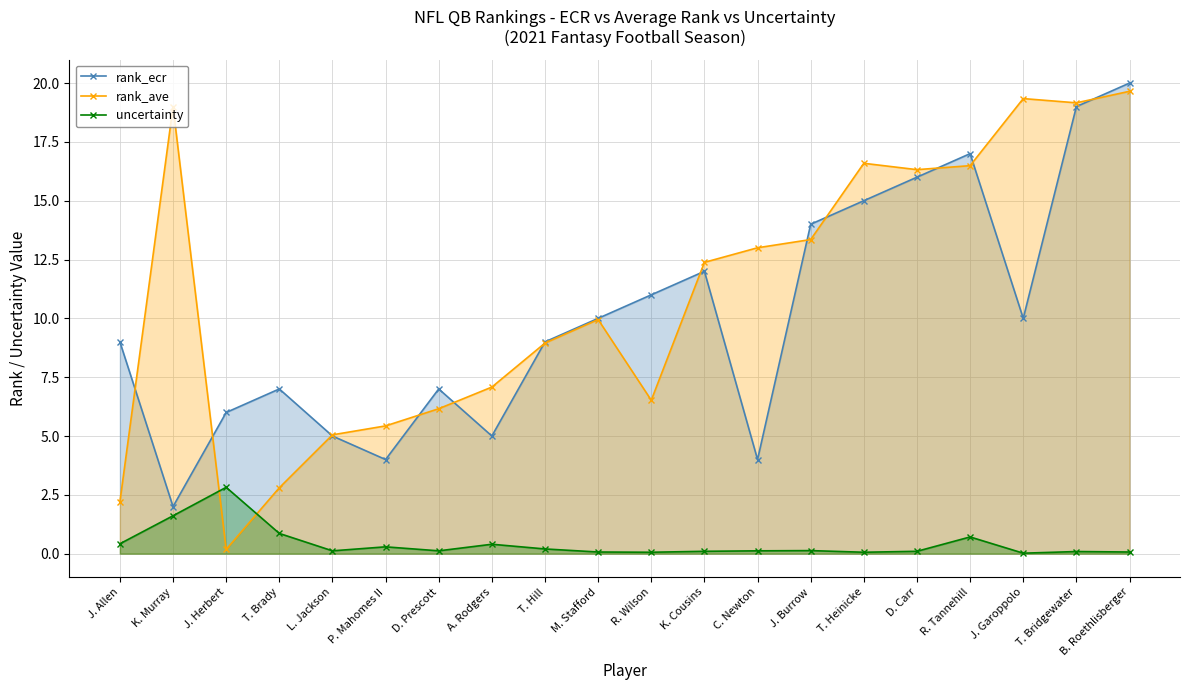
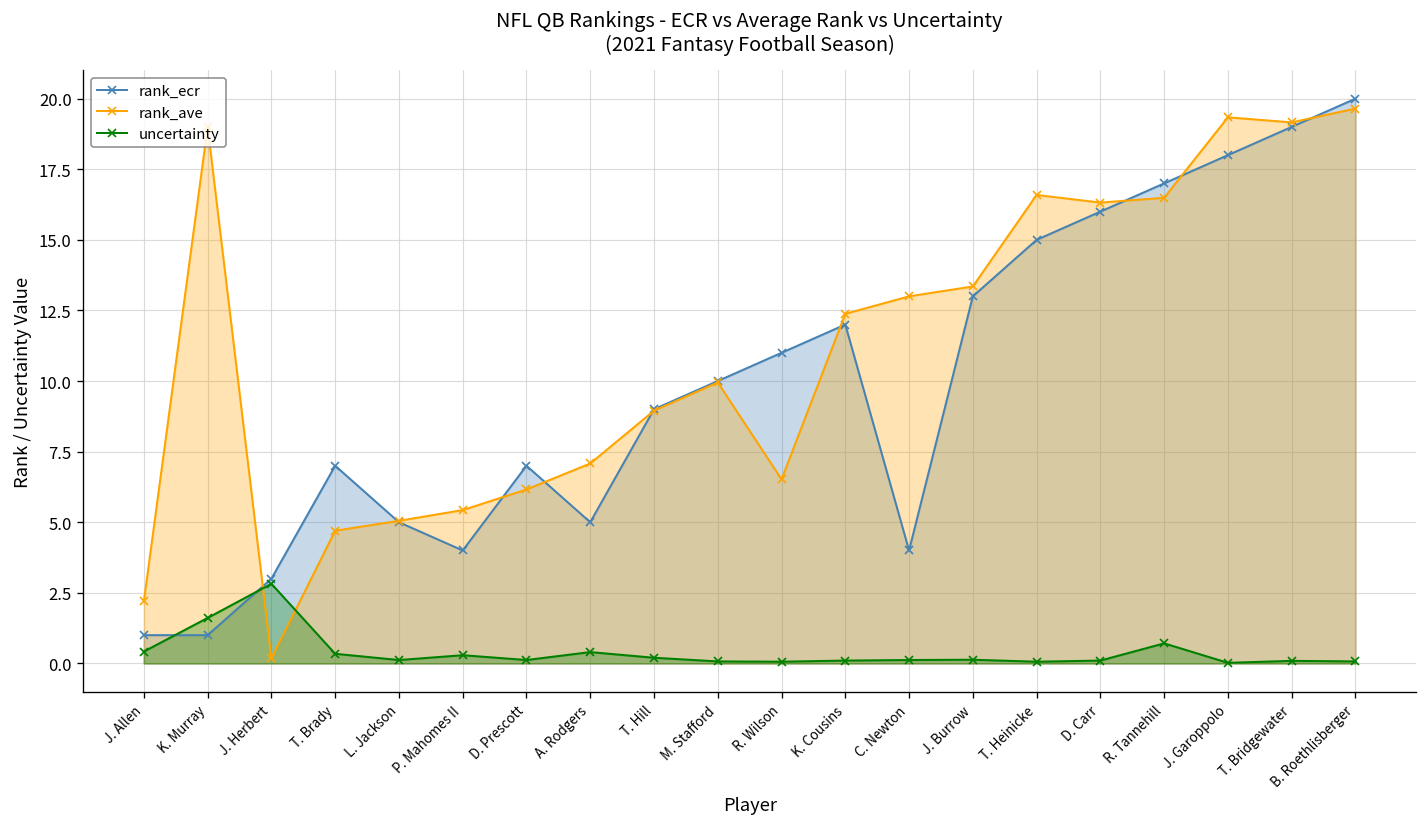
  {
    "rank_ecr": {
-     "J. Allen": 9,
-     "K. Murray": 2,
-     "J. Herbert": 6,
+     "J. Allen": 1,
+     "K. Murray": 1,
+     "J. Herbert": 3,
      "T. Brady": 7,
      "P. Mahomes II": 4,
      "D. Prescott": 7,
      "A. Rodgers": 5,
      "R. Wilson": 11,
      "K. Cousins": 12,
      "C. Newton": 4,
-     "J. Burrow": 14,
+     "J. Burrow": 13,
      "T. Heinicke": 15,
      "D. Carr": 16,
      "R. Tannehill": 17,
-     "J. Garoppolo": 10,
+     "J. Garoppolo": 18,
      "T. Bridgewater": 19,
      "B. Roethlisberger": 20
    },
    "rank_ave": {
      "J. Allen": 2.2,
      "J. Herbert": 0.2,
-     "T. Brady": 2.8,
+     "T. Brady": 4.7,
      "P. Mahomes II": 5.4,
      "D. Prescott": 6.2,
      "A. Rodgers": 7.1,
      "R. Wilson": 6.5,
      "K. Cousins": 12.4,
      "C. Newton": 13.0,
      "J. Burrow": 13.4,
      "T. Heinicke": 16.6,
      "D. Carr": 16.3,
      "R. Tannehill": 16.5,
      "J. Garoppolo": 19.3,
      "T. Bridgewater": 19.2,
      "B. Roethlisberger": 19.7
    },
    "uncertainty": {
      "J. Allen": 0.4,
      "K. Murray": 1.6,
      "J. Herbert": 2.8,
-     "T. Brady": 0.9,
+     "T. Brady": 0.3,
      "L. Jackson": 0.1,
      "P. Mahomes II": 0.3,
      "D. Prescott": 0.1,
      "A. Rodgers": 0.4,
      "T. Hill": 0.2,
      "M. Stafford": 0.1,
      "R. Wilson": 0.1,
      "K. Cousins": 0.1,
      "C. Newton": 0.1,
      "J. Burrow": 0.1,
      "T. Heinicke": 0.1,
      "D. Carr": 0.1,
      "R. Tannehill": 0.7,
      "J. Garoppolo": 0.0,
      "T. Bridgewater": 0.1,
      "B. Roethlisberger": 0.1
    }
  }
